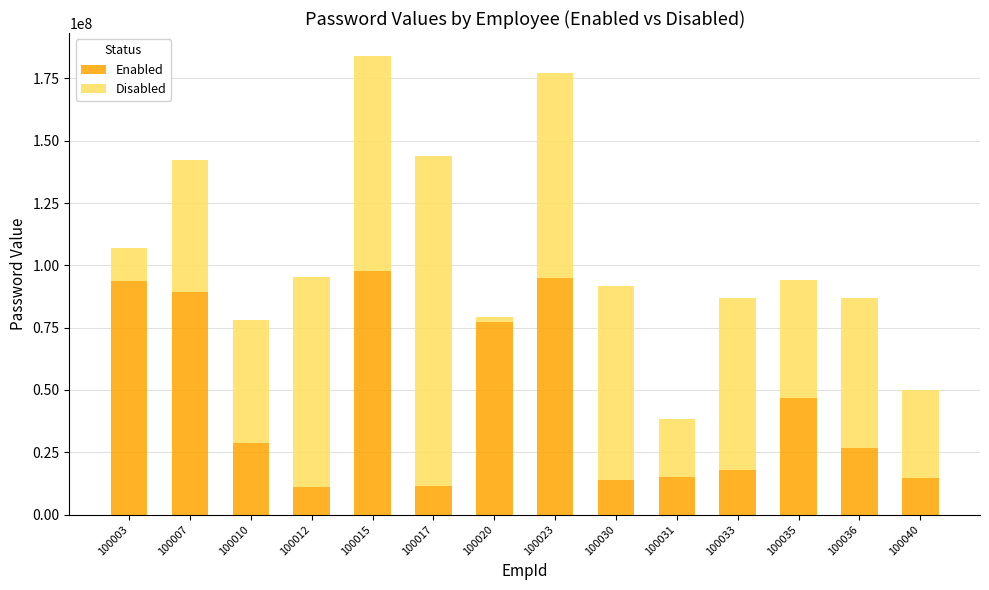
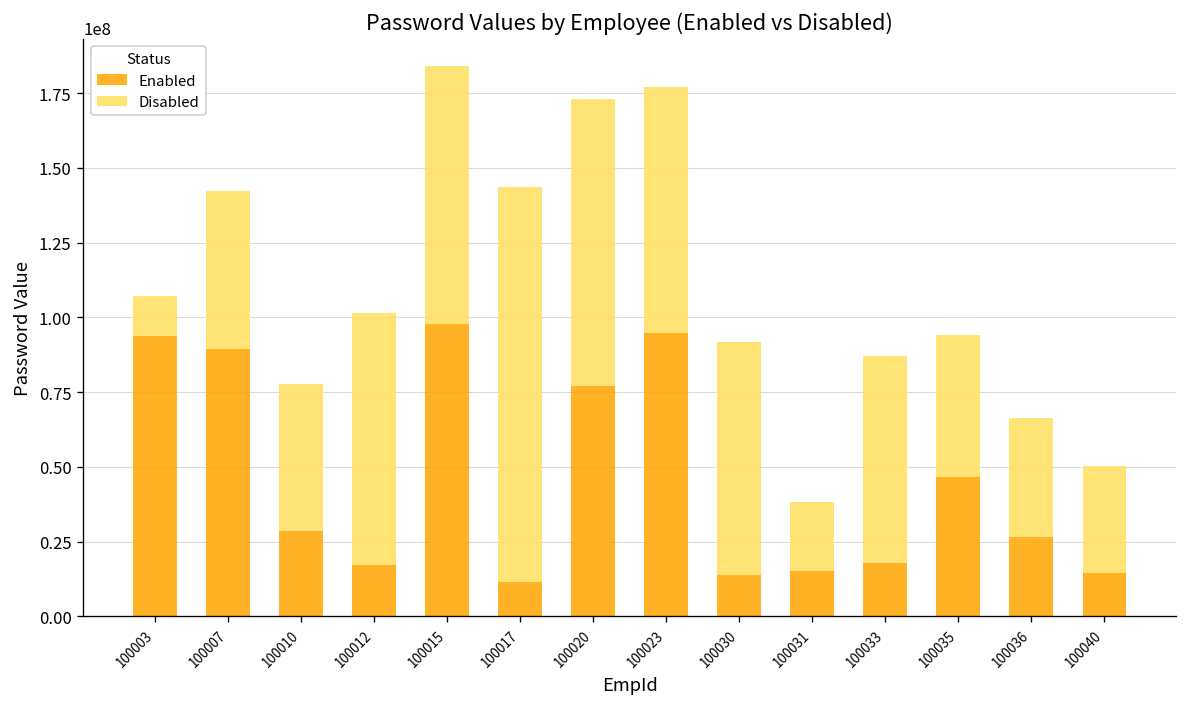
  {
    "Enabled": {
      "100003": 94000000,
      "100007": 89000000,
      "100010": 29000000,
-     "100012": 11000000,
+     "100012": 17000000,
      "100015": 98000000,
      "100017": 12000000,
      "100020": 77000000,
      "100023": 95000000,
      "100030": 14000000,
      "100031": 15000000,
      "100033": 18000000,
      "100035": 47000000,
      "100036": 27000000,
      "100040": 15000000
    },
    "Disabled": {
      "100003": 13000000,
      "100007": 53000000,
      "100010": 49000000,
      "100012": 84000000,
      "100015": 86000000,
      "100017": 132000000,
-     "100020": 2000000,
+     "100020": 96000000,
      "100023": 82000000,
      "100030": 78000000,
      "100031": 23000000,
      "100033": 69000000,
      "100035": 48000000,
-     "100036": 60000000,
+     "100036": 40000000,
      "100040": 36000000
    }
  }
